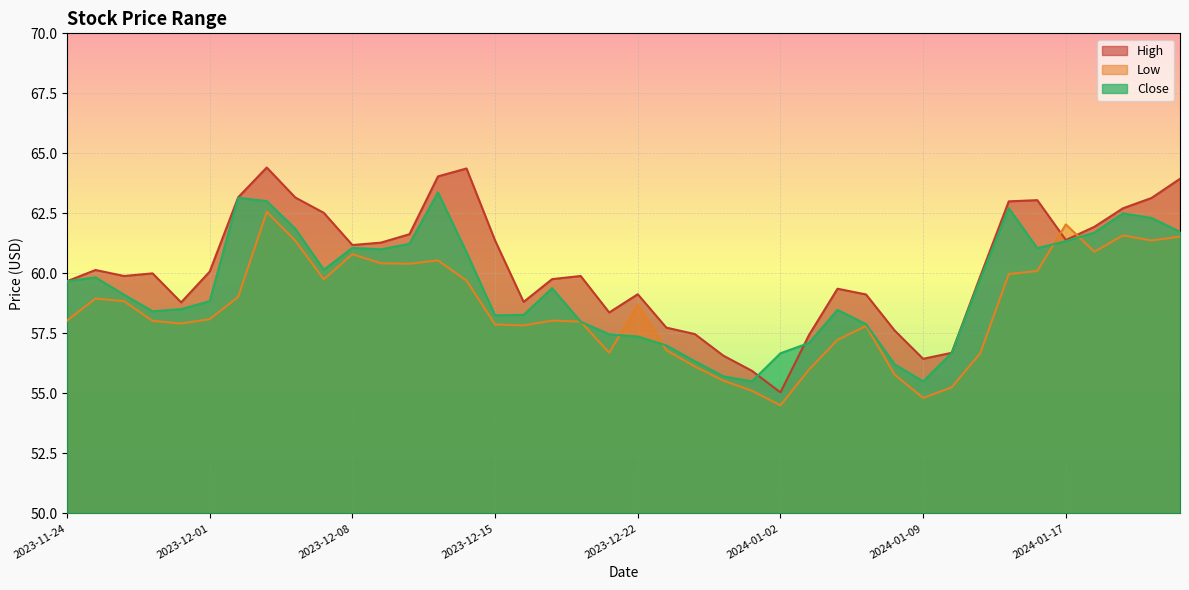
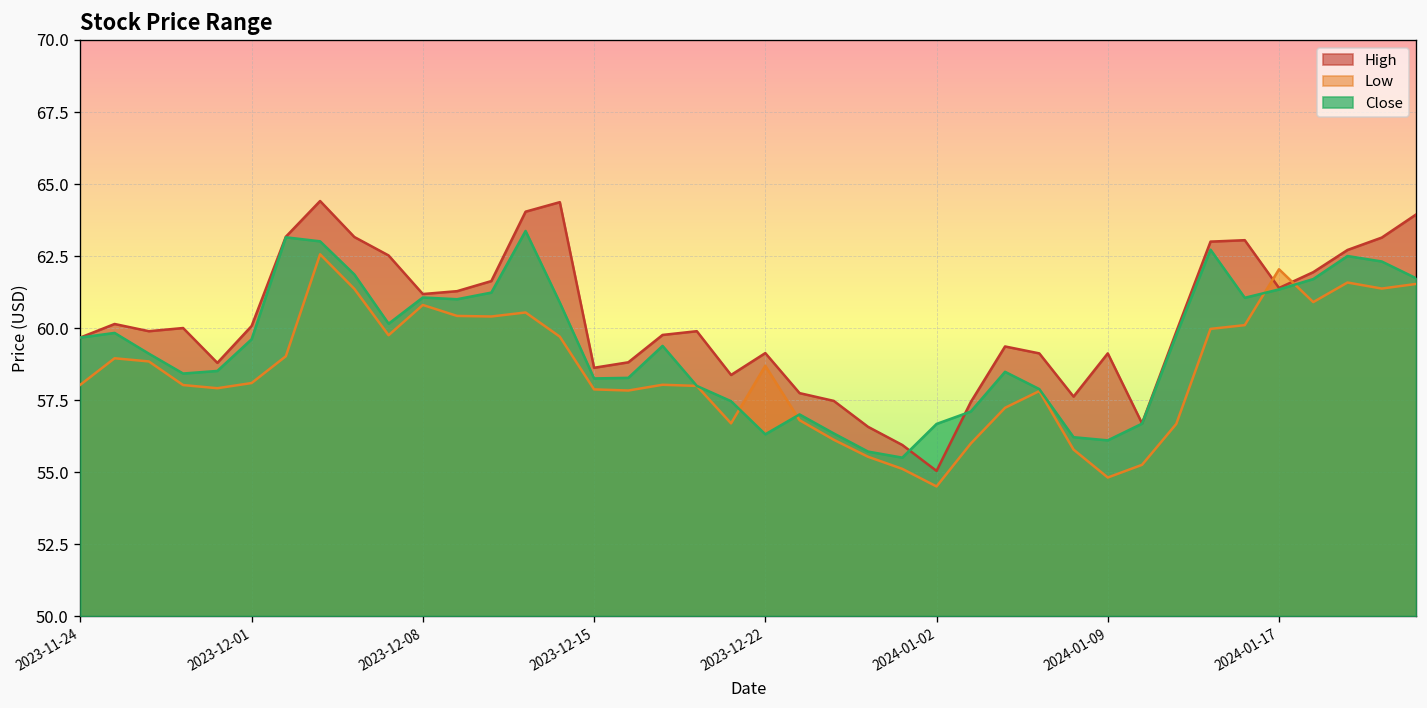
  {
    "High": {
      "2023-12-01": 60.1,
      "2023-12-08": 61.2,
-     "2023-12-15": 61.4,
+     "2023-12-15": 58.6,
      "2023-12-22": 59.1,
      "2024-01-02": 55.0,
-     "2024-01-09": 56.4
+     "2024-01-09": 59.1
    },
    "Low": {
      "2023-11-24": 58.0,
      "2023-12-01": 58.1,
      "2023-12-08": 60.8,
      "2023-12-15": 57.9,
      "2023-12-22": 58.7,
      "2024-01-02": 54.5,
      "2024-01-09": 54.8,
      "2024-01-17": 62.0
    },
    "Close": {
-     "2023-12-01": 58.8,
+     "2023-12-01": 59.6,
      "2023-12-08": 61.1,
      "2023-12-15": 58.3,
-     "2023-12-22": 57.4,
+     "2023-12-22": 56.3,
      "2024-01-02": 56.7,
-     "2024-01-09": 55.5
+     "2024-01-09": 56.1
    }
  }
